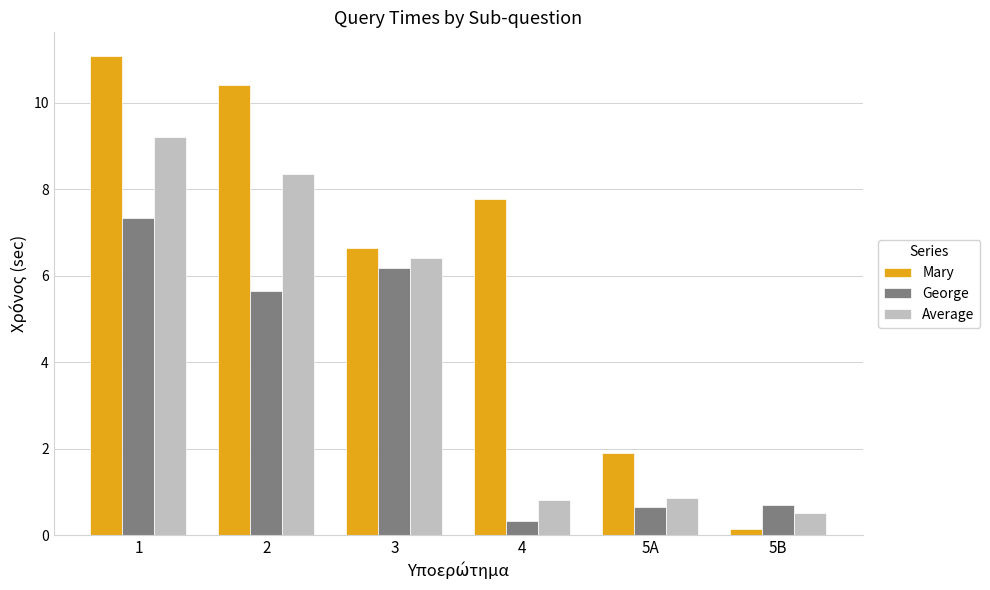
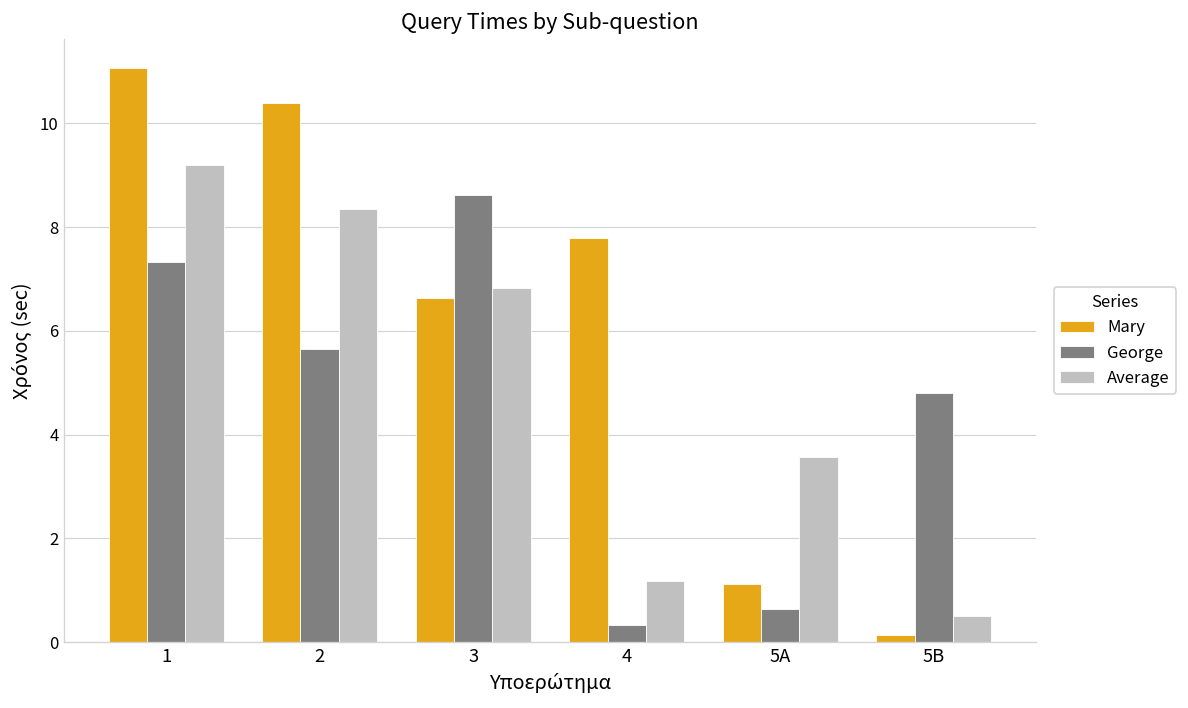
  {
    "Mary": {
      "1": 11.1,
      "2": 10.4,
      "3": 6.6,
      "4": 7.8,
-     "5A": 1.9,
+     "5A": 1.1,
      "5B": 0.1
    },
    "George": {
      "1": 7.3,
      "2": 5.6,
-     "3": 6.2,
+     "3": 8.6,
      "4": 0.3,
      "5A": 0.6,
-     "5B": 0.7
+     "5B": 4.8
    },
    "Average": {
      "1": 9.2,
      "2": 8.4,
-     "3": 6.4,
-     "4": 0.8,
-     "5A": 0.9,
+     "3": 6.8,
+     "4": 1.2,
+     "5A": 3.6,
      "5B": 0.5
    }
  }
